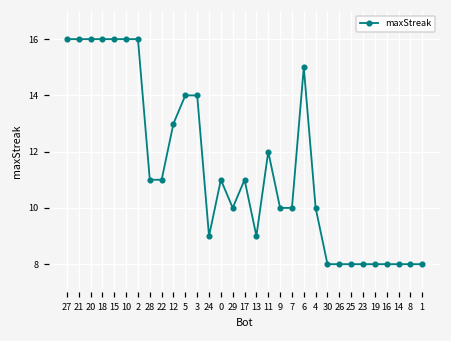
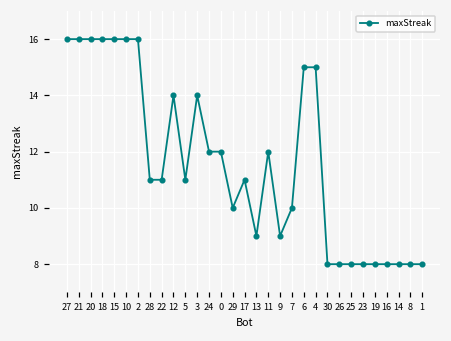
  {
    "27": 16,
    "21": 16,
    "20": 16,
    "18": 16,
    "15": 16,
    "10": 16,
    "2": 16,
    "28": 11,
    "22": 11,
-   "12": 13,
-   "5": 14,
+   "12": 14,
+   "5": 11,
    "3": 14,
-   "24": 9,
-   "0": 11,
+   "24": 12,
+   "0": 12,
    "29": 10,
    "17": 11,
    "13": 9,
    "11": 12,
-   "9": 10,
+   "9": 9,
    "7": 10,
    "6": 15,
-   "4": 10,
+   "4": 15,
    "30": 8,
    "26": 8,
    "25": 8,
    "23": 8,
    "19": 8,
    "16": 8,
    "14": 8,
    "8": 8,
    "1": 8
  }
